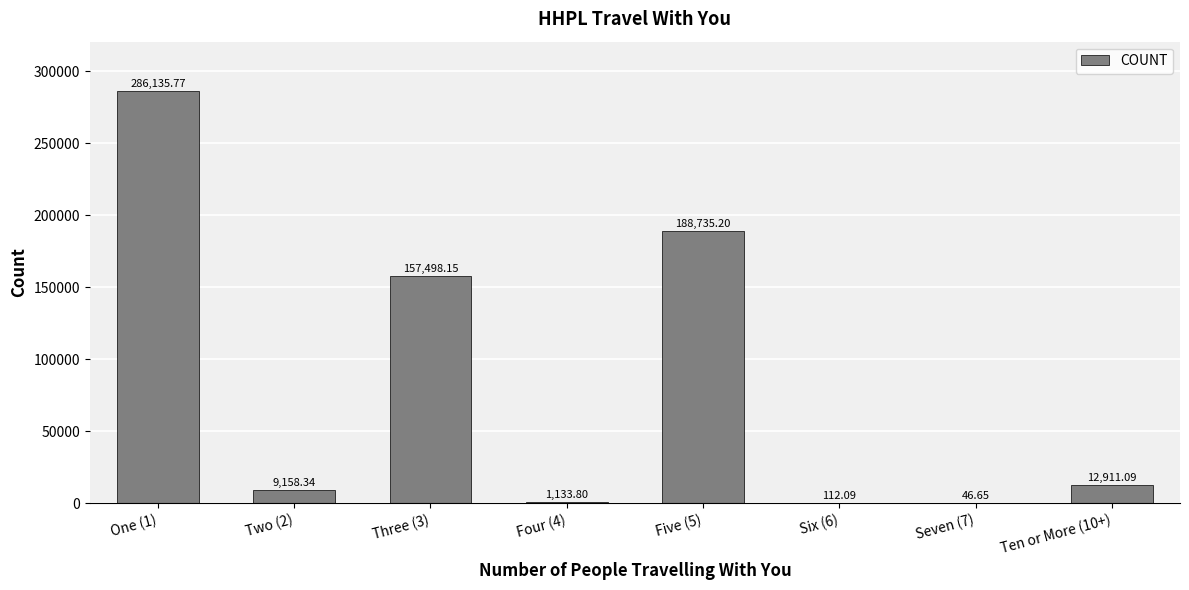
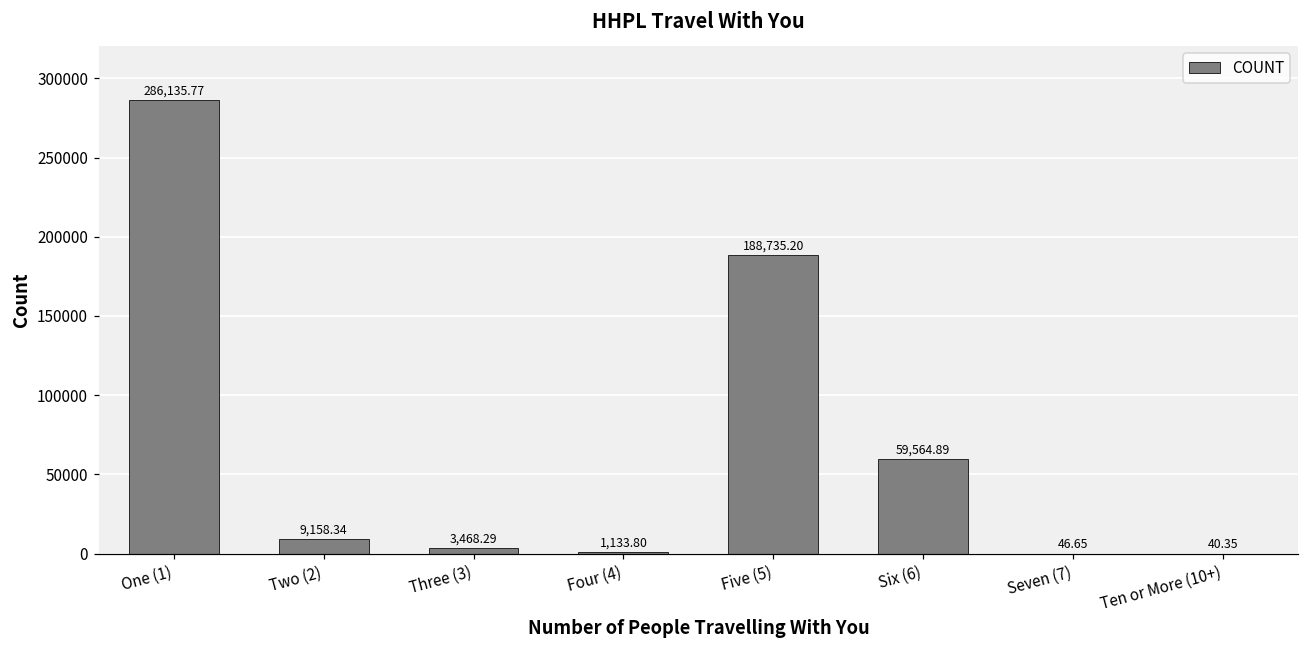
  {
    "One (1)": "286,135.77",
    "Two (2)": "9,158.34",
-   "Three (3)": "157,498.15",
+   "Three (3)": "3,468.29",
    "Four (4)": "1,133.80",
    "Five (5)": "188,735.20",
-   "Six (6)": "112.09",
+   "Six (6)": "59,564.89",
    "Seven (7)": "46.65",
-   "Ten or More (10+)": "12,911.09"
+   "Ten or More (10+)": "40.35"
  }
